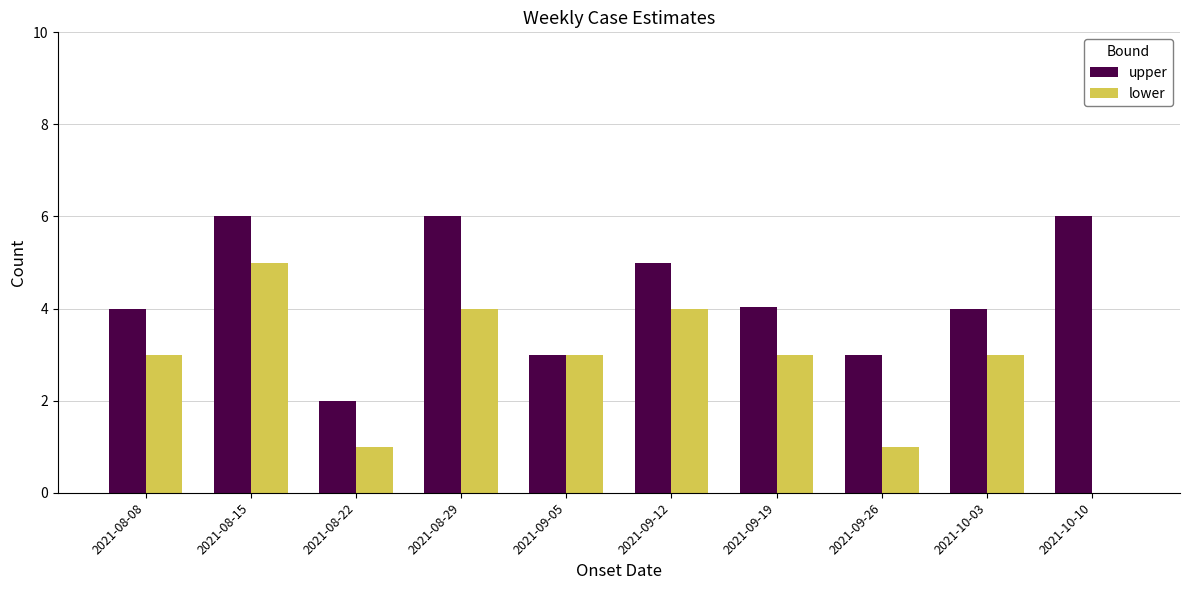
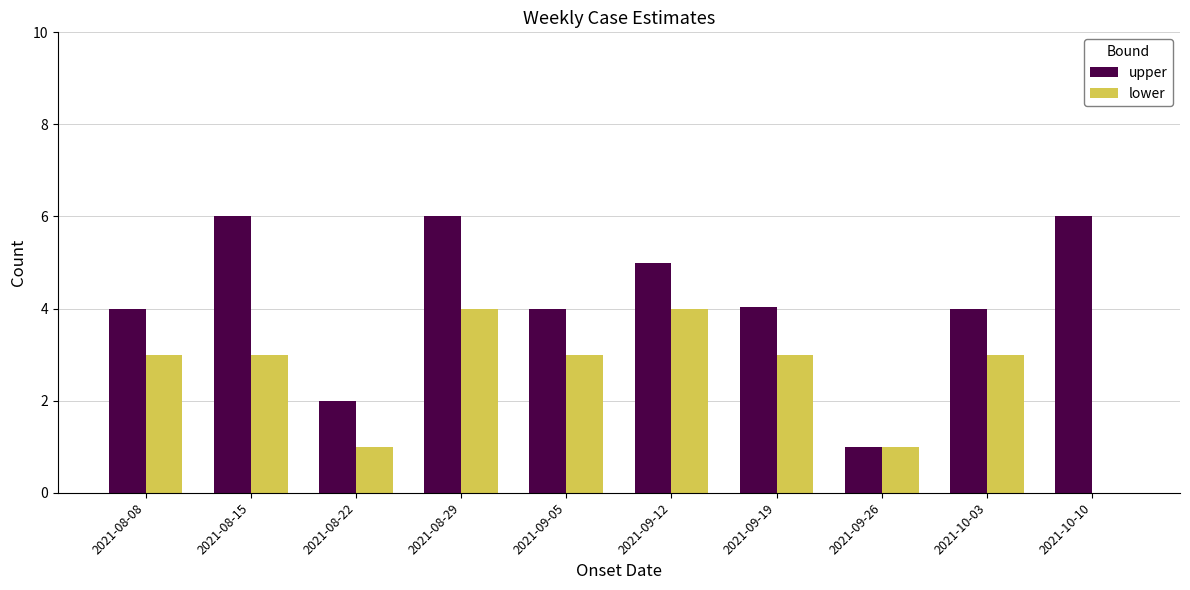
  {
    "upper": {
      "2021-08-08": 4,
      "2021-08-15": 6,
      "2021-08-22": 2,
      "2021-08-29": 6,
-     "2021-09-05": 3,
+     "2021-09-05": 4,
      "2021-09-12": 5,
      "2021-09-19": 4,
-     "2021-09-26": 3,
+     "2021-09-26": 1,
      "2021-10-03": 4,
      "2021-10-10": 6
    },
    "lower": {
      "2021-08-08": 3,
-     "2021-08-15": 5,
+     "2021-08-15": 3,
      "2021-08-22": 1,
      "2021-08-29": 4,
      "2021-09-05": 3,
      "2021-09-12": 4,
      "2021-09-19": 3,
      "2021-09-26": 1,
      "2021-10-03": 3,
      "2021-10-10": 0
    }
  }
